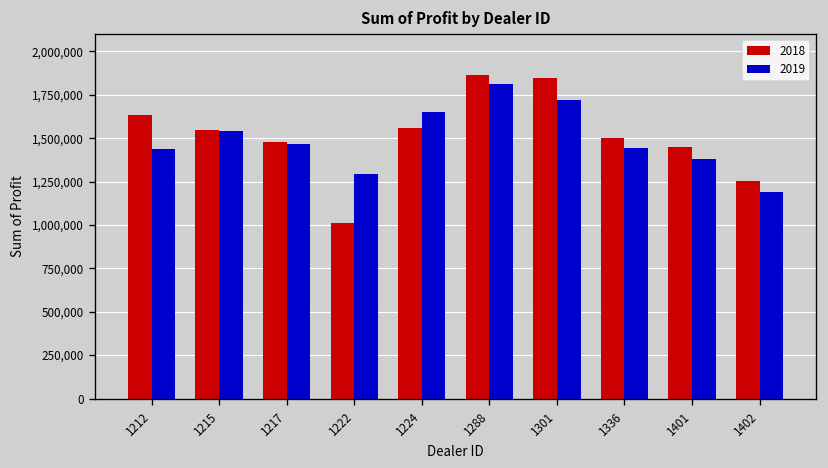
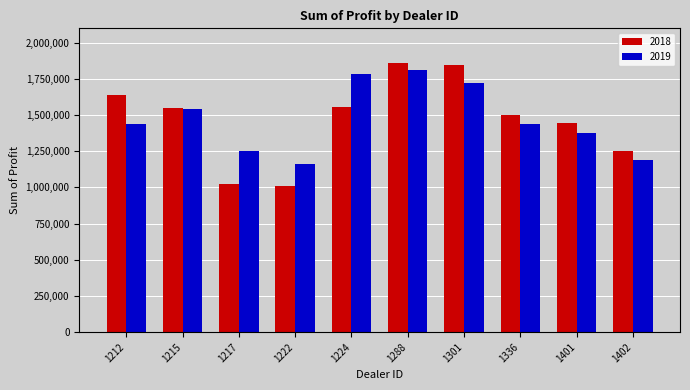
  {
    "2018": {
      "1212": "1,640,000",
      "1215": "1,550,000",
-     "1217": "1,480,000",
+     "1217": "1,020,000",
      "1222": "1,010,000",
      "1224": "1,560,000",
      "1288": "1,860,000",
      "1301": "1,840,000",
      "1336": "1,500,000",
      "1401": "1,450,000",
      "1402": "1,250,000"
    },
    "2019": {
      "1212": "1,440,000",
      "1215": "1,540,000",
-     "1217": "1,470,000",
-     "1222": "1,300,000",
-     "1224": "1,650,000",
+     "1217": "1,250,000",
+     "1222": "1,160,000",
+     "1224": "1,780,000",
      "1288": "1,810,000",
      "1301": "1,720,000",
      "1336": "1,440,000",
      "1401": "1,380,000",
      "1402": "1,190,000"
    }
  }
